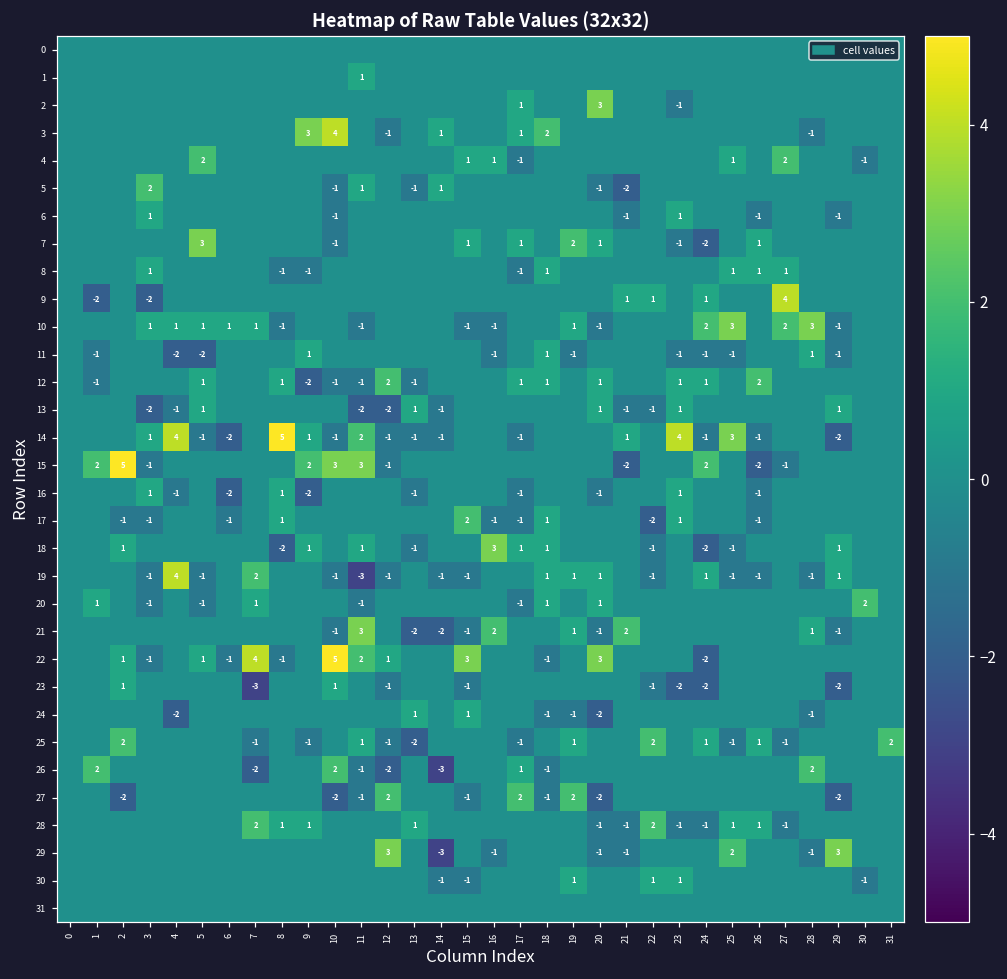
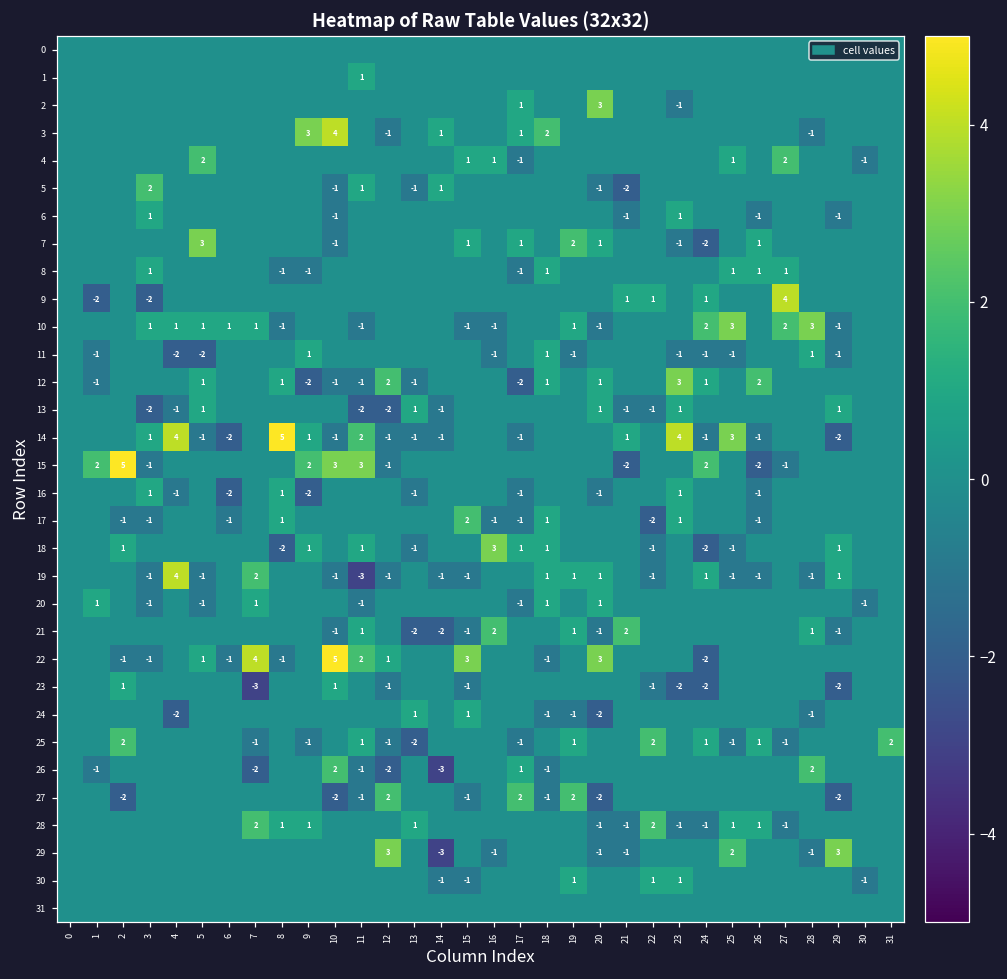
  {
    "12": {
      "1": -1,
      "5": 1,
      "8": 1,
      "9": -2,
      "10": -1,
      "11": -1,
      "12": 2,
      "13": -1,
-     "17": 1,
+     "17": -2,
      "18": 1,
      "20": 1,
-     "23": 1,
+     "23": 3,
      "24": 1,
      "26": 2
    },
    "20": {
      "1": 1,
      "3": -1,
      "5": -1,
      "7": 1,
      "11": -1,
      "17": -1,
      "18": 1,
      "20": 1,
-     "30": 2
+     "30": -1
    },
    "21": {
      "10": -1,
-     "11": 3,
+     "11": 1,
      "13": -2,
      "14": -2,
      "15": -1,
      "16": 2,
      "19": 1,
      "20": -1,
      "21": 2,
      "28": 1,
      "29": -1
    },
    "22": {
-     "2": 1,
+     "2": -1,
      "3": -1,
      "5": 1,
      "6": -1,
      "7": 4,
      "8": -1,
      "10": 5,
      "11": 2,
      "12": 1,
      "15": 3,
      "18": -1,
      "20": 3,
      "24": -2
    },
    "26": {
-     "1": 2,
+     "1": -1,
      "7": -2,
      "10": 2,
      "11": -1,
      "12": -2,
      "14": -3,
      "17": 1,
      "18": -1,
      "28": 2
    }
  }
